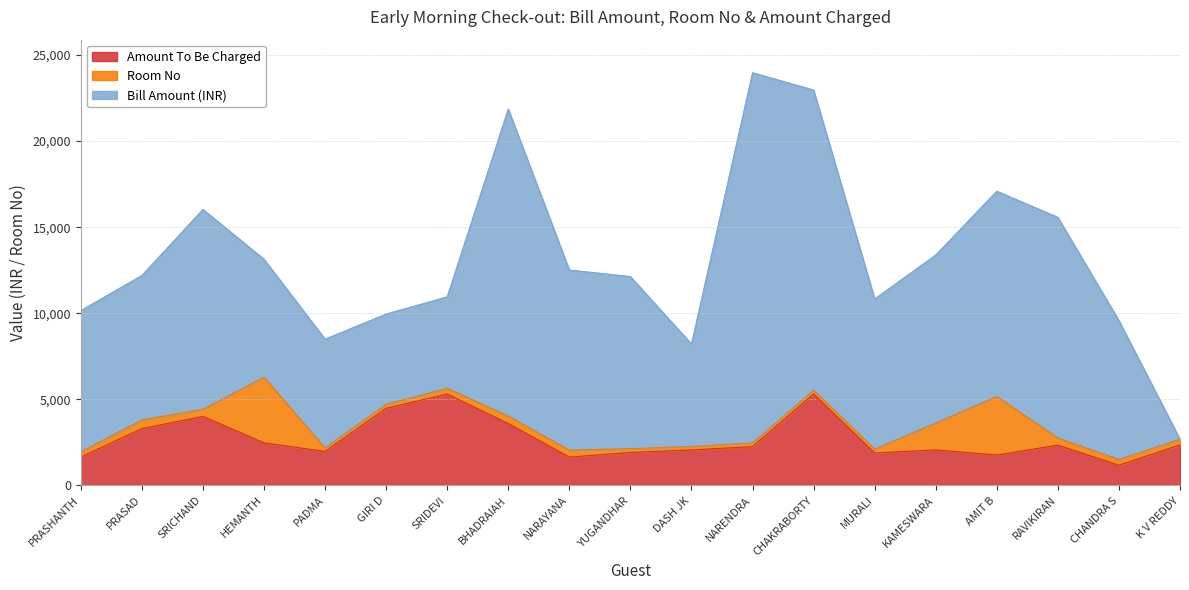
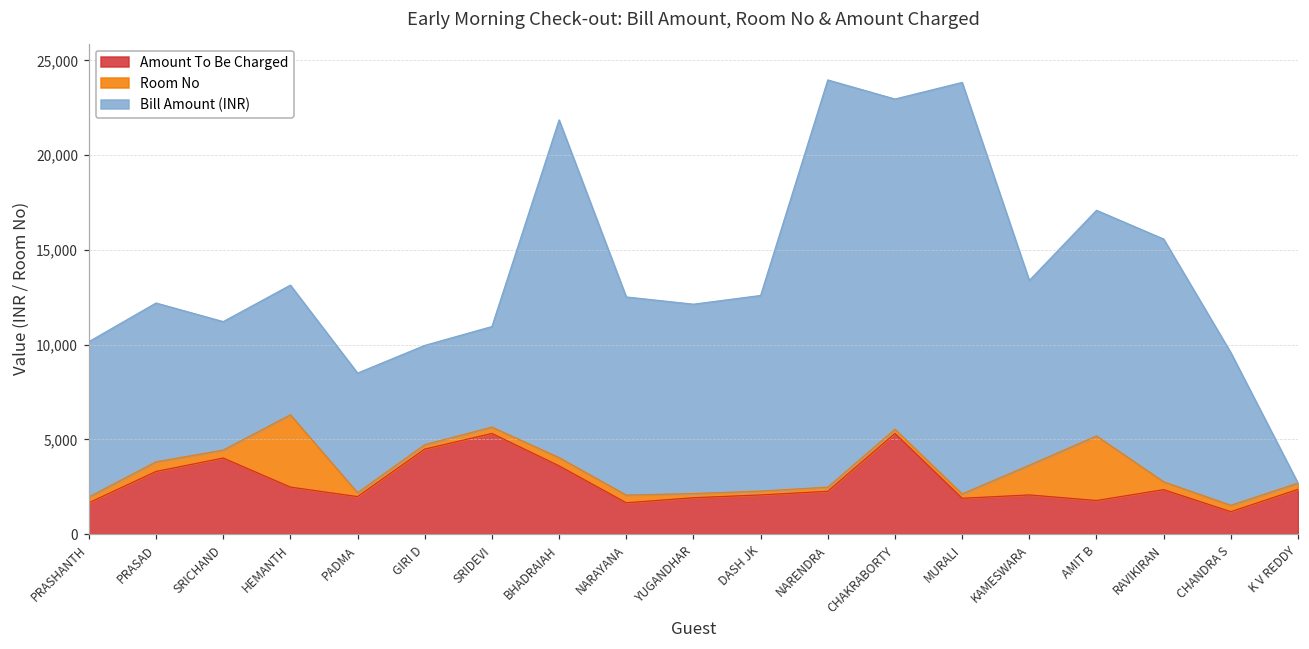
  {
    "Amount To Be Charged": {
      "PRASHANTH": "1,700",
      "PRASAD": "3,300",
      "SRICHAND": "4,000",
      "HEMANTH": "2,500",
      "PADMA": "2,000",
      "GIRI D": "4,500",
      "SRIDEVI": "5,300",
      "BHADRAIAH": "3,600",
      "NARAYANA": "1,700",
      "YUGANDHAR": "1,900",
      "DASH JK": "2,100",
      "NARENDRA": "2,300",
      "CHAKRABORTY": "5,300",
      "MURALI": "1,900",
      "KAMESWARA": "2,100",
      "AMIT B": "1,800",
      "RAVIKIRAN": "2,300",
      "CHANDRA S": "1,200",
      "K V REDDY": "2,400"
    },
    "Room No": {
      "PRASHANTH": "300",
      "PRASAD": "500",
      "SRICHAND": "400",
      "HEMANTH": "3,800",
      "PADMA": "200",
      "GIRI D": "200",
      "SRIDEVI": "300",
      "BHADRAIAH": "400",
      "NARAYANA": "400",
      "YUGANDHAR": "200",
      "DASH JK": "200",
      "NARENDRA": "200",
      "CHAKRABORTY": "200",
      "MURALI": "200",
      "KAMESWARA": "1,600",
      "AMIT B": "3,400",
      "RAVIKIRAN": "400",
      "CHANDRA S": "300"
    },
    "Bill Amount (INR)": {
      "PRASHANTH": "8,200",
      "PRASAD": "8,400",
-     "SRICHAND": "11,600",
+     "SRICHAND": "6,800",
      "HEMANTH": "6,800",
      "PADMA": "6,300",
      "GIRI D": "5,200",
      "SRIDEVI": "5,300",
      "BHADRAIAH": "17,800",
      "NARAYANA": "10,500",
      "YUGANDHAR": "10,000",
-     "DASH JK": "5,900",
+     "DASH JK": "10,300",
      "NARENDRA": "21,500",
      "CHAKRABORTY": "17,400",
-     "MURALI": "8,700",
+     "MURALI": "21,700",
      "KAMESWARA": "9,800",
      "AMIT B": "11,900",
      "RAVIKIRAN": "12,800",
      "CHANDRA S": "8,100"
    }
  }
